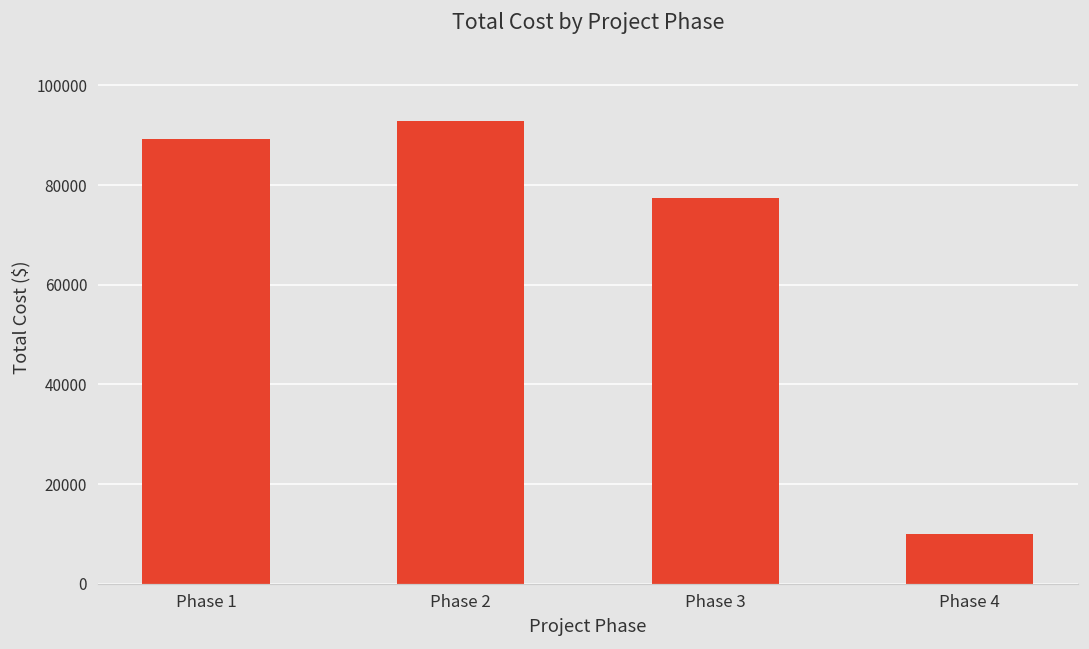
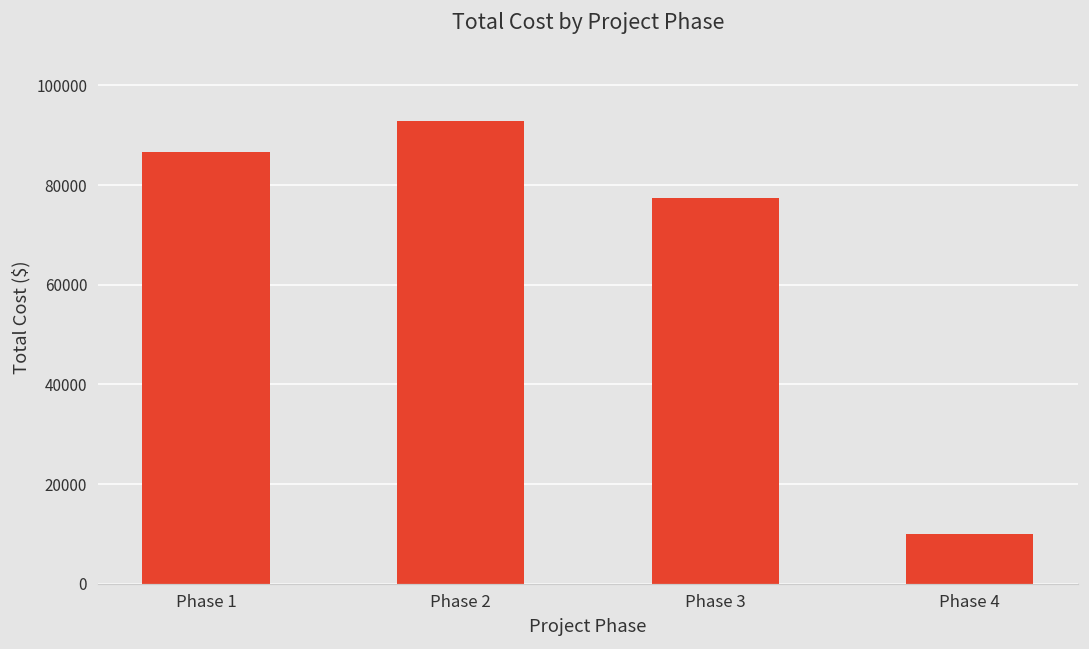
  {
-   "Phase 1": 89000,
+   "Phase 1": 87000,
    "Phase 2": 93000,
    "Phase 3": 77000,
    "Phase 4": 10000
  }
